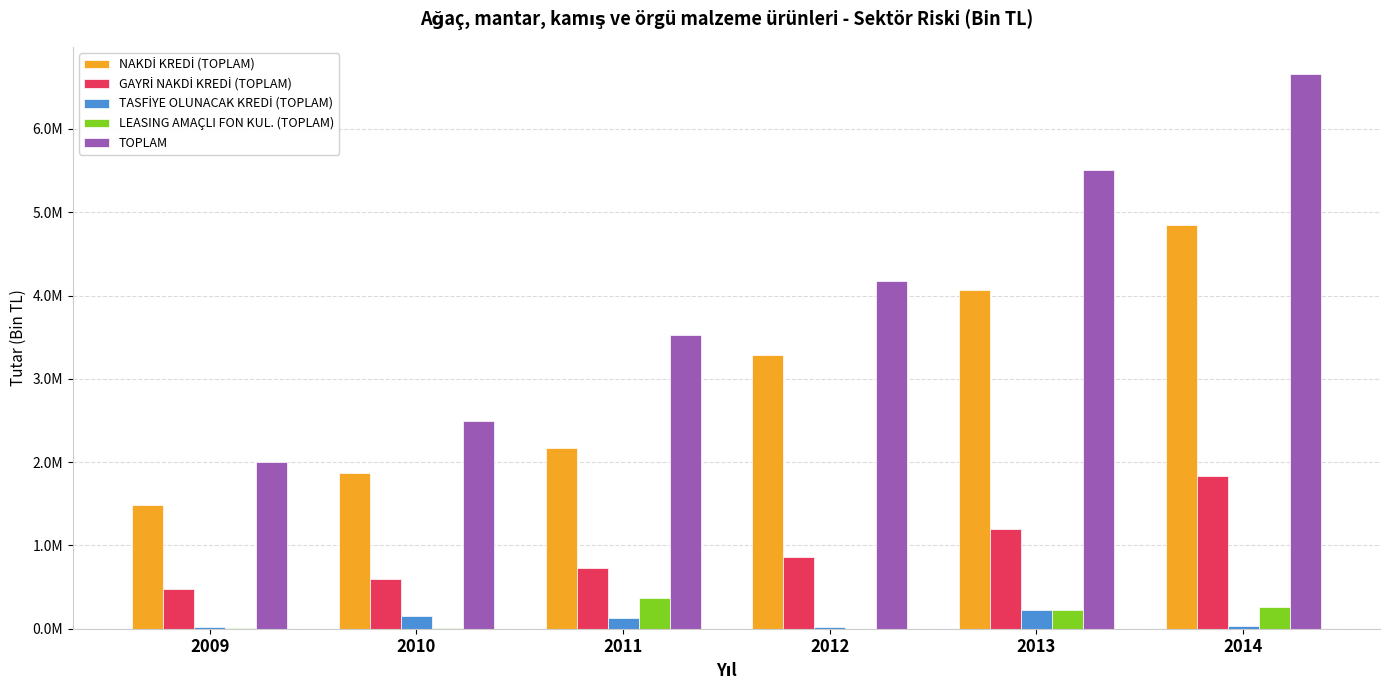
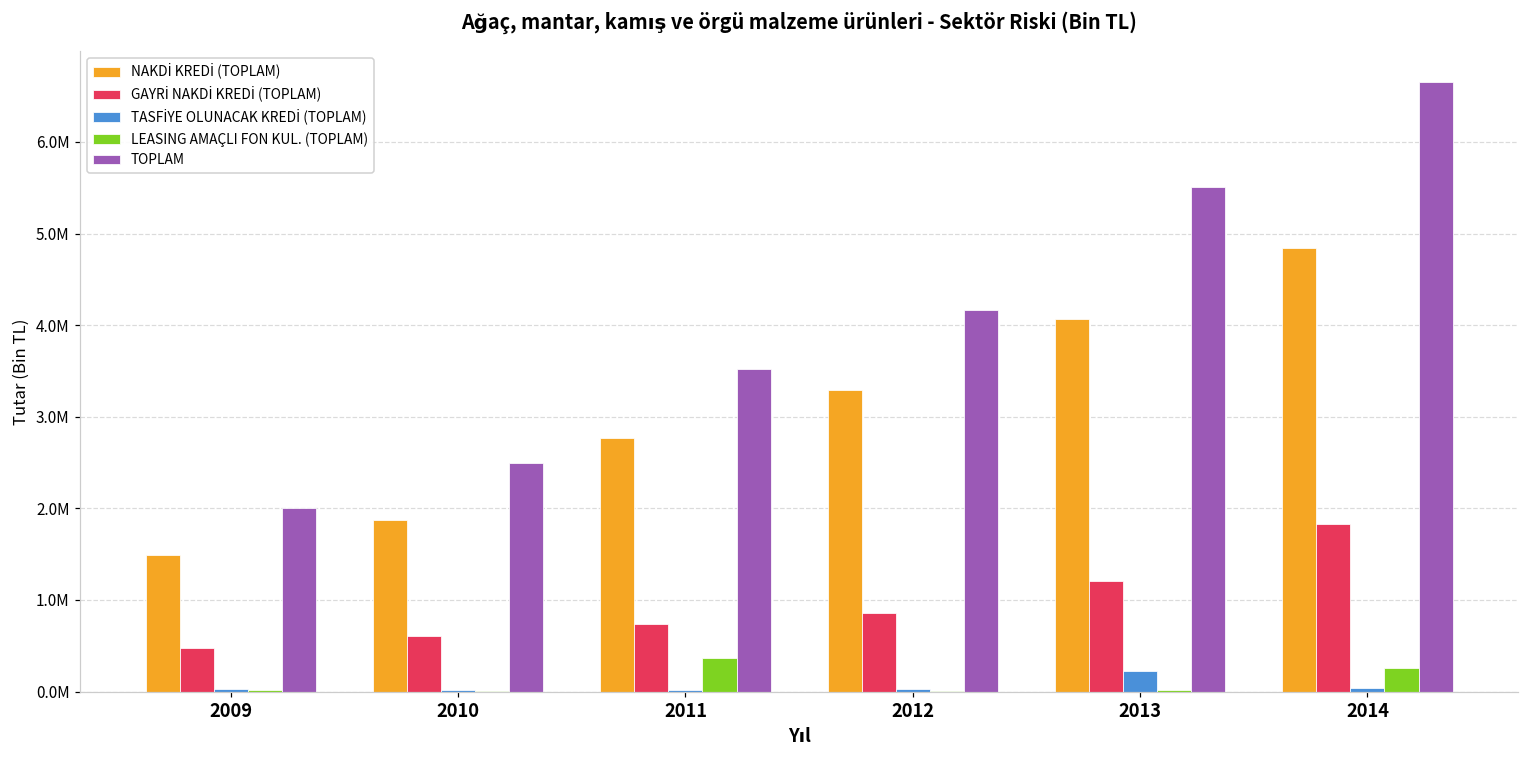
  {
    "NAKDİ KREDİ (TOPLAM)": {
      "2009": 1500000,
      "2010": 1900000,
-     "2011": 2200000,
+     "2011": 2800000,
      "2012": 3300000,
      "2013": 4100000,
      "2014": 4800000
    },
    "GAYRİ NAKDİ KREDİ (TOPLAM)": {
      "2009": 500000,
      "2010": 600000,
      "2011": 700000,
      "2012": 900000,
      "2013": 1200000,
      "2014": 1800000
    },
    "TASFİYE OLUNACAK KREDİ (TOPLAM)": {
-     "2010": 200000,
-     "2011": 100000,
+     "2010": 0,
+     "2011": 0,
      "2013": 200000,
      "2014": 0
    },
    "LEASING AMAÇLI FON KUL. (TOPLAM)": {
      "2011": 400000,
-     "2013": 200000,
+     "2013": 0,
      "2014": 300000
    },
    "TOPLAM": {
      "2009": 2000000,
      "2010": 2500000,
      "2011": 3500000,
      "2012": 4200000,
      "2013": 5500000,
      "2014": 6700000
    }
  }
